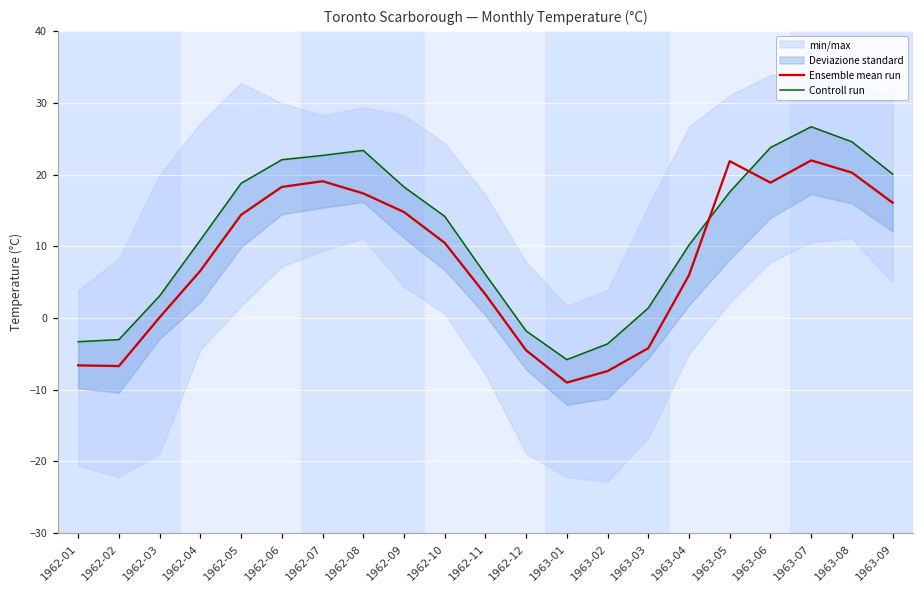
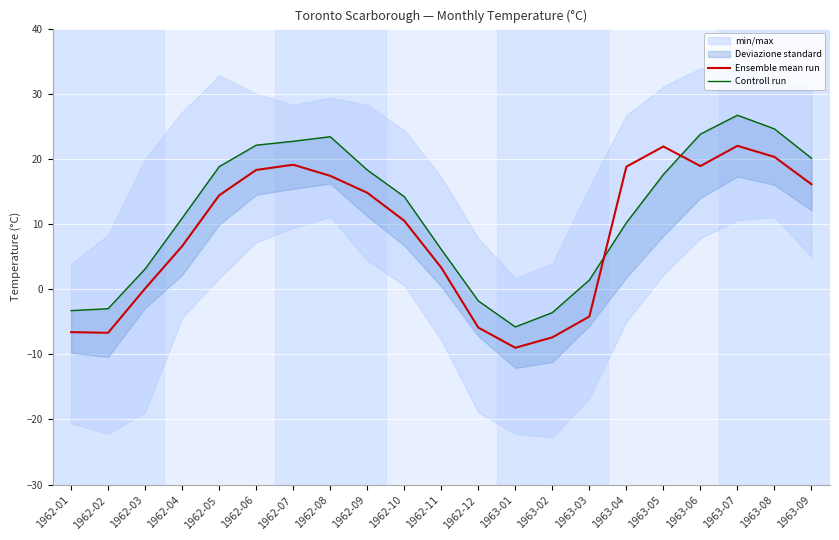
  {
    "Ensemble mean run": {
      "1962-01": -7,
      "1962-02": -7,
      "1962-03": 0,
      "1962-04": 7,
      "1962-05": 14,
      "1962-06": 18,
      "1962-07": 19,
      "1962-08": 17,
      "1962-09": 15,
      "1962-10": 11,
      "1962-11": 3,
-     "1962-12": -5,
+     "1962-12": -6,
      "1963-01": -9,
      "1963-02": -7,
      "1963-03": -4,
-     "1963-04": 6,
+     "1963-04": 19,
      "1963-05": 22,
      "1963-06": 19,
      "1963-07": 22,
      "1963-08": 20,
      "1963-09": 16
    }
  }
